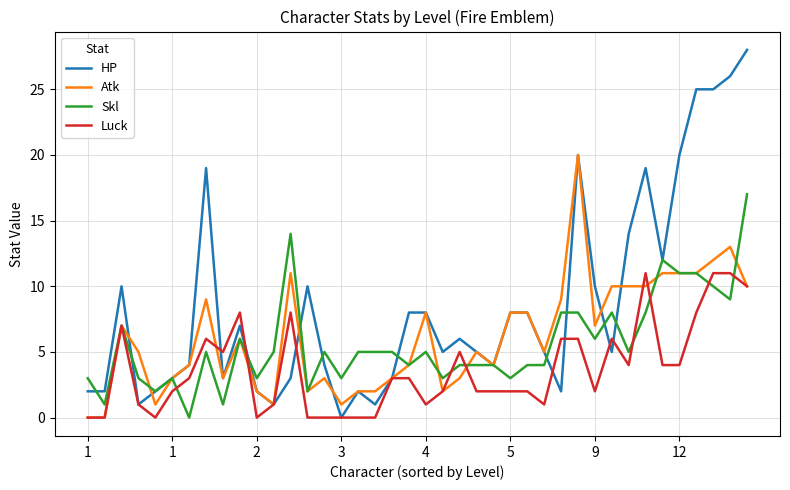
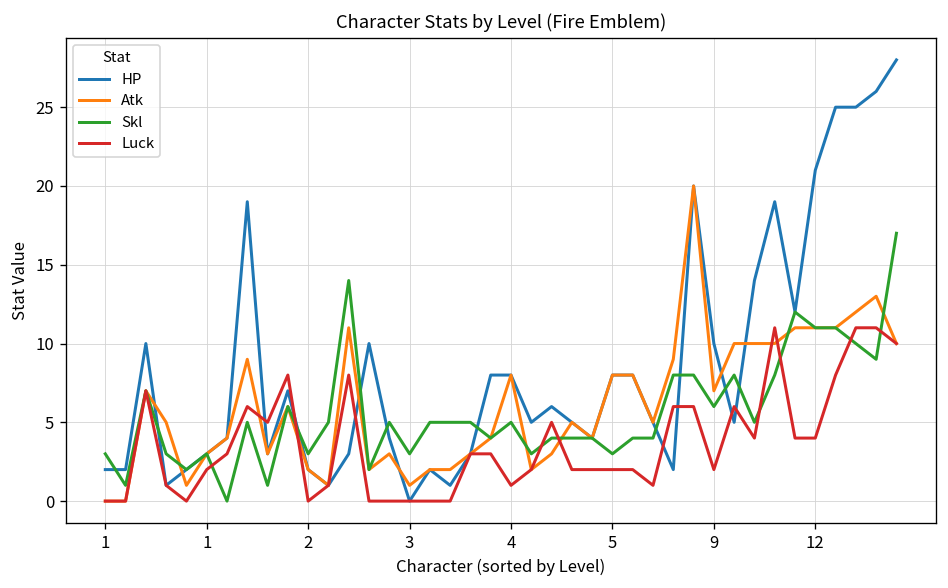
  {
    "HP": {
      "9": 10,
-     "12": 20
+     "12": 21
    },
    "Atk": {
      "3": 1,
      "9": 7
    },
    "Skl": {
      "2": 3,
      "3": 3,
      "4": 5,
      "5": 3,
      "9": 6
    },
    "Luck": {
      "2": 0,
      "4": 1,
      "5": 2,
      "9": 2,
      "12": 4
    }
  }
